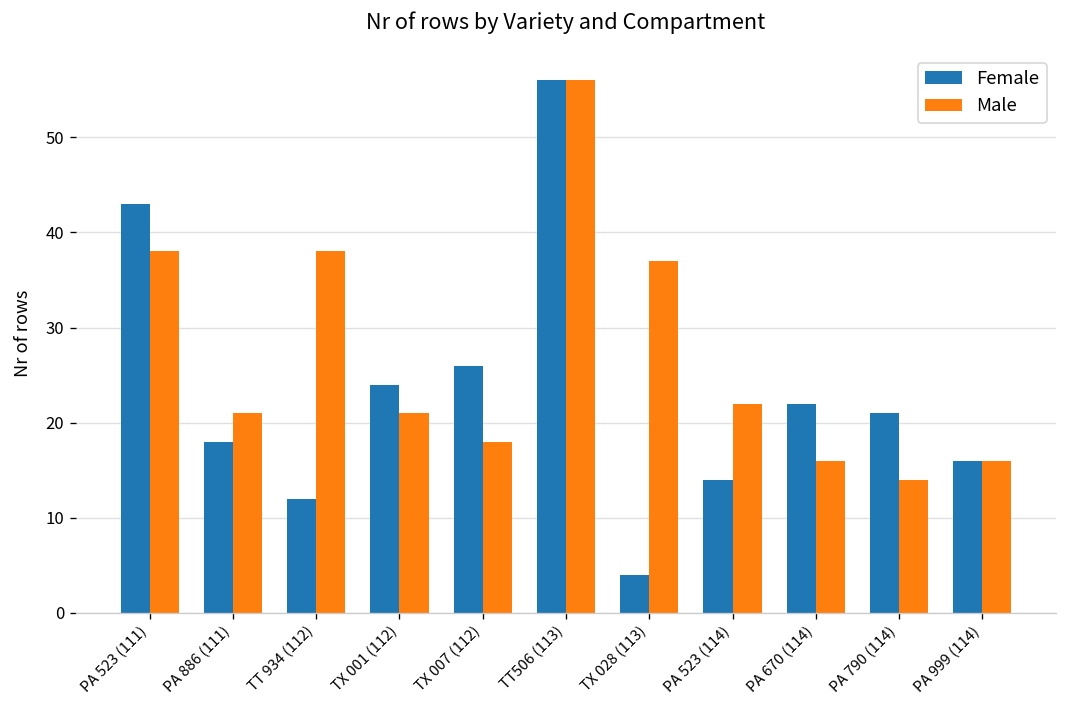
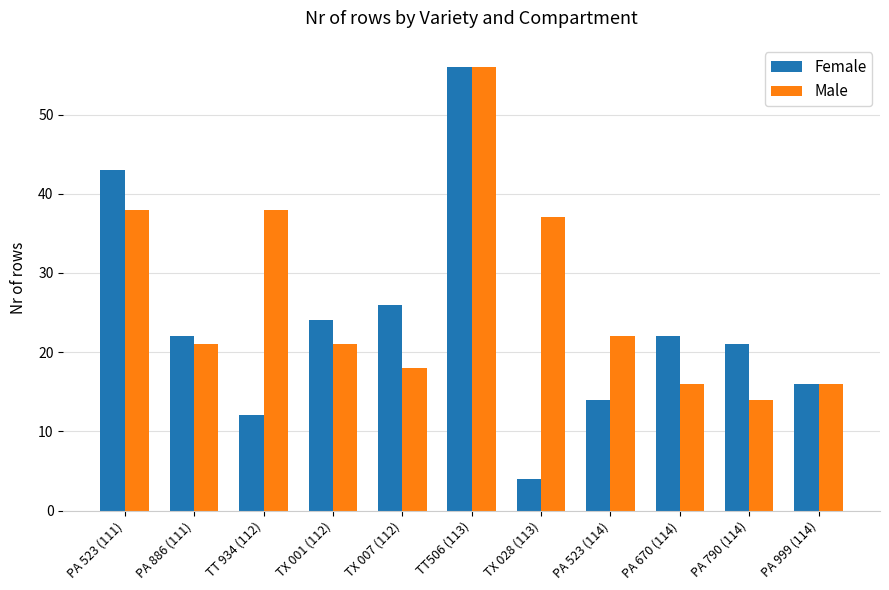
  {
    "Female": {
      "PA 523 (111)": 43,
-     "PA 886 (111)": 18,
+     "PA 886 (111)": 22,
      "TT 934 (112)": 12,
      "TX 001 (112)": 24,
      "TX 007 (112)": 26,
      "TT506 (113)": 56,
      "TX 028 (113)": 4,
      "PA 523 (114)": 14,
      "PA 670 (114)": 22,
      "PA 790 (114)": 21,
      "PA 999 (114)": 16
    },
    "Male": {
      "PA 523 (111)": 38,
      "PA 886 (111)": 21,
      "TT 934 (112)": 38,
      "TX 001 (112)": 21,
      "TX 007 (112)": 18,
      "TT506 (113)": 56,
      "TX 028 (113)": 37,
      "PA 523 (114)": 22,
      "PA 670 (114)": 16,
      "PA 790 (114)": 14,
      "PA 999 (114)": 16
    }
  }
